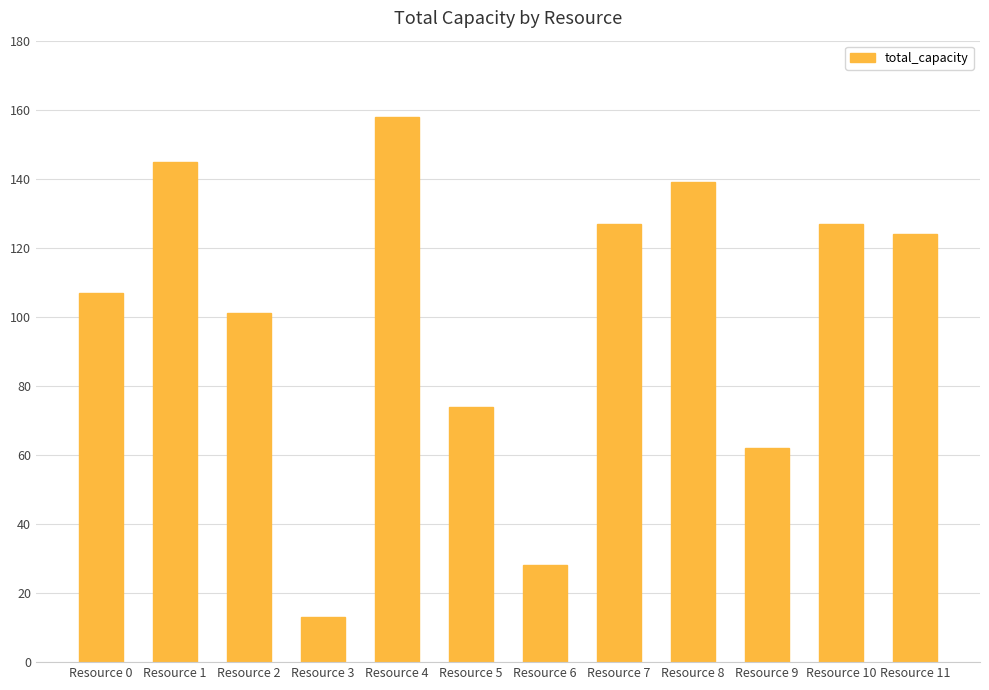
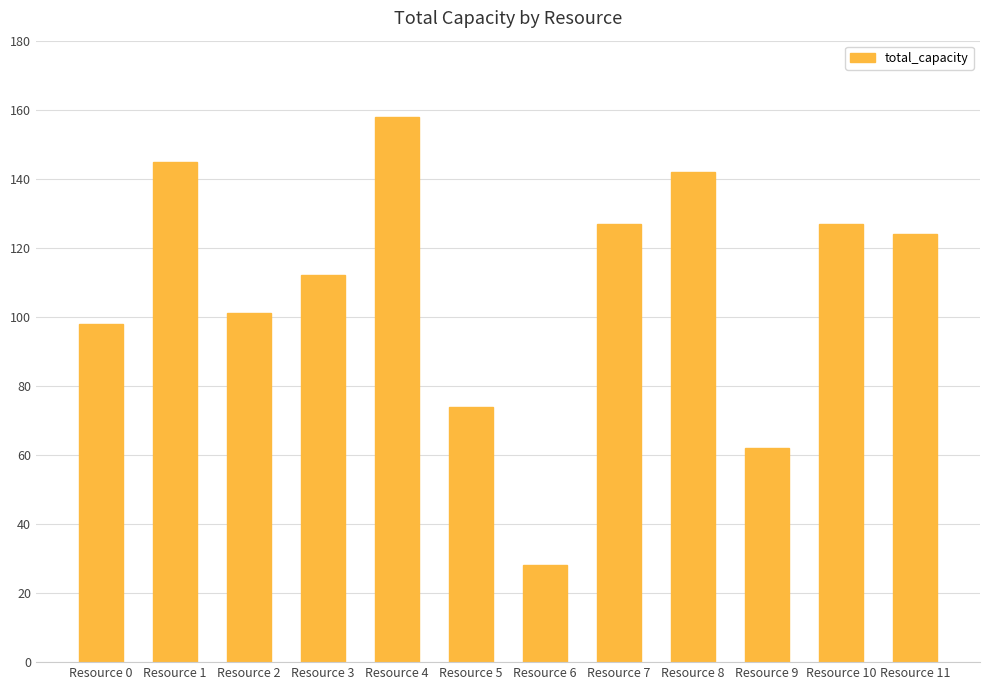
  {
-   "Resource 0": 107,
+   "Resource 0": 98,
    "Resource 1": 145,
    "Resource 2": 101,
-   "Resource 3": 13,
+   "Resource 3": 112,
    "Resource 4": 158,
    "Resource 5": 74,
    "Resource 6": 28,
    "Resource 7": 127,
-   "Resource 8": 139,
+   "Resource 8": 142,
    "Resource 9": 62,
    "Resource 10": 127,
    "Resource 11": 124
  }
